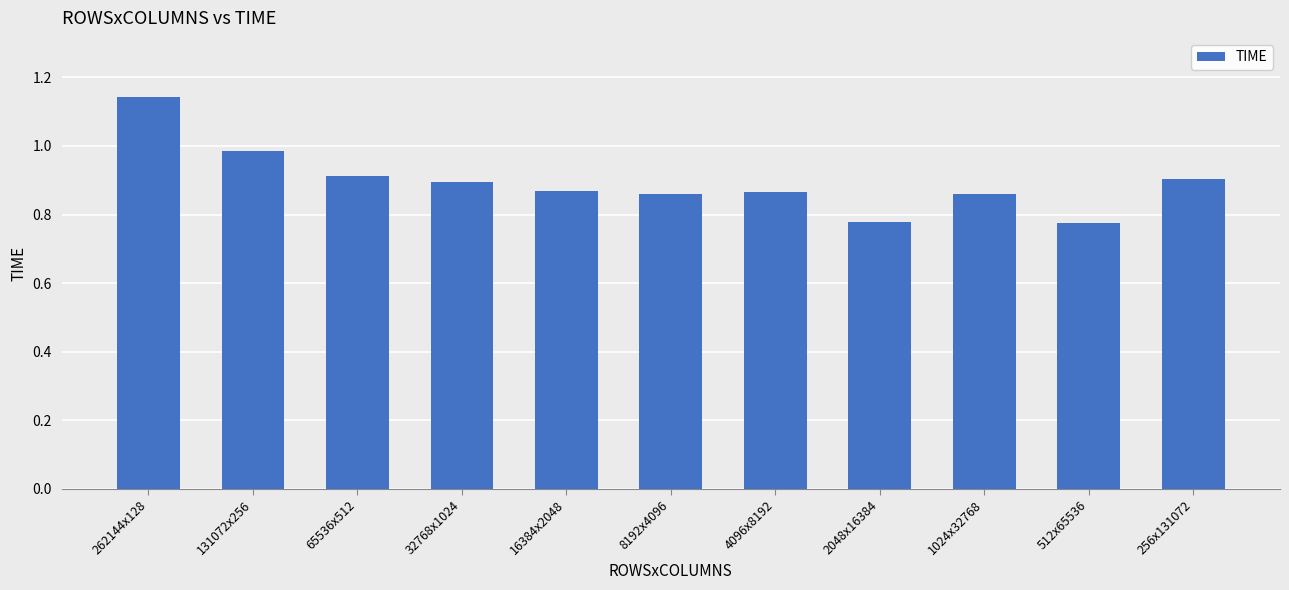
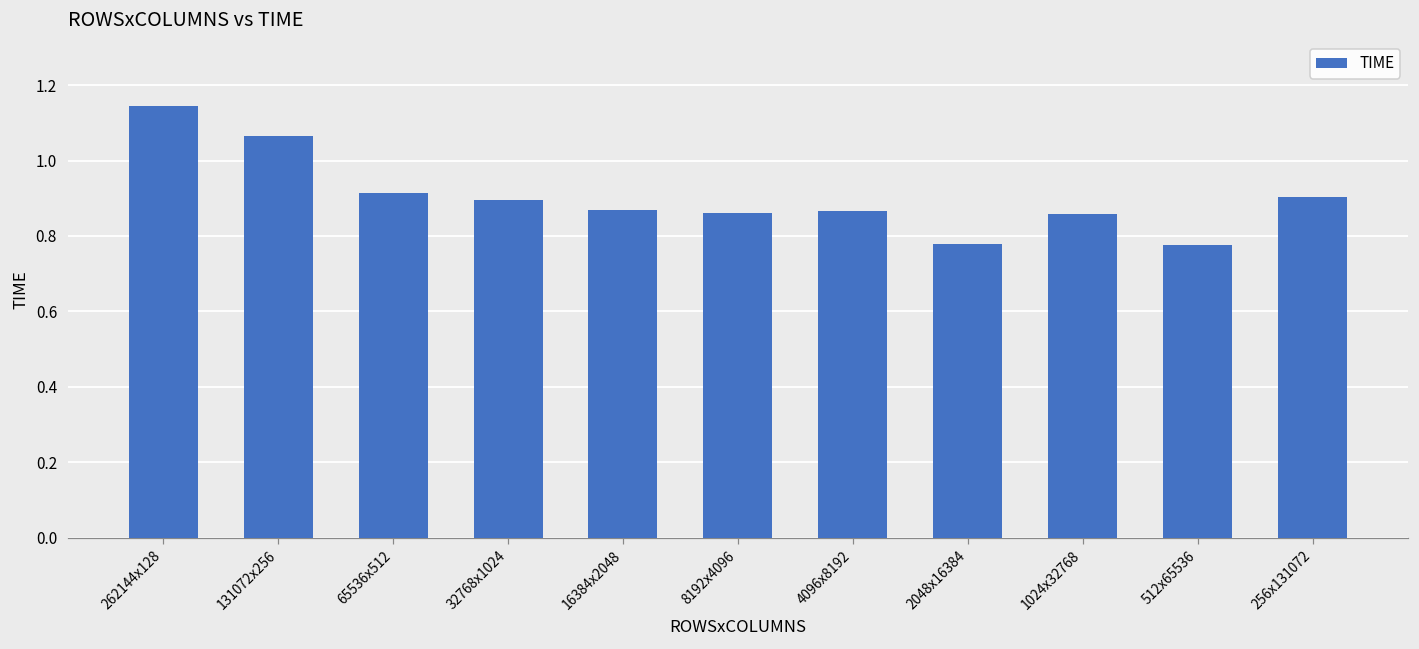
  {
    "262144x128": 1.14,
-   "131072x256": 0.98,
+   "131072x256": 1.06,
    "65536x512": 0.91,
    "32768x1024": 0.90,
    "16384x2048": 0.87,
    "8192x4096": 0.86,
    "4096x8192": 0.87,
    "2048x16384": 0.78,
    "1024x32768": 0.86,
    "512x65536": 0.78,
    "256x131072": 0.90
  }
